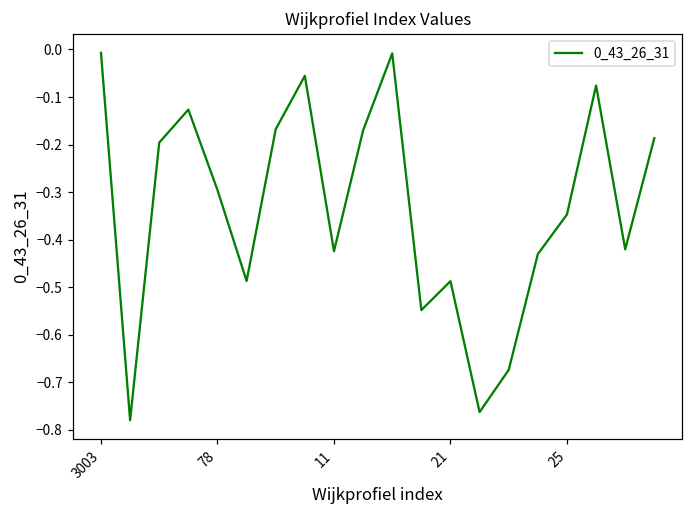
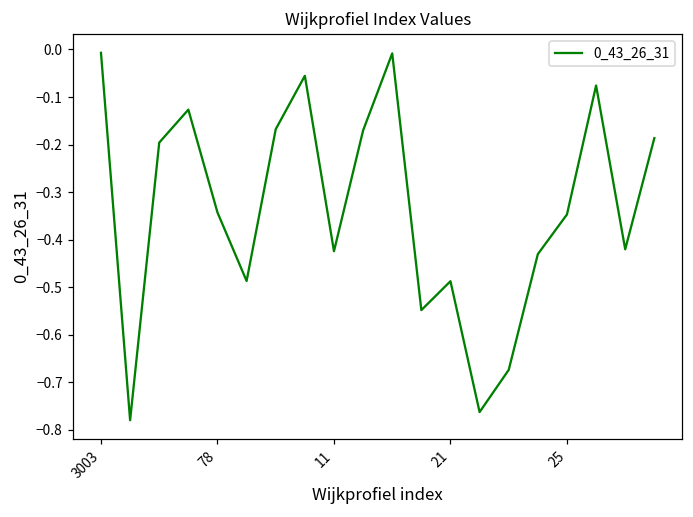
  {
    "3003": -0.01,
-   "78": -0.30,
+   "78": -0.34,
    "21": -0.49,
    "25": -0.35
  }
